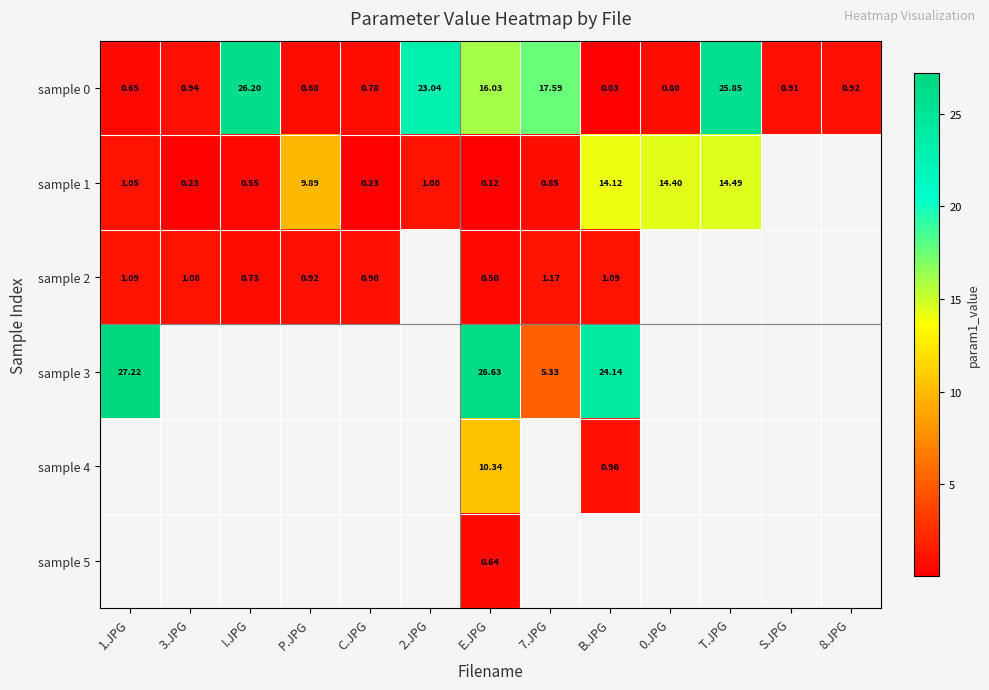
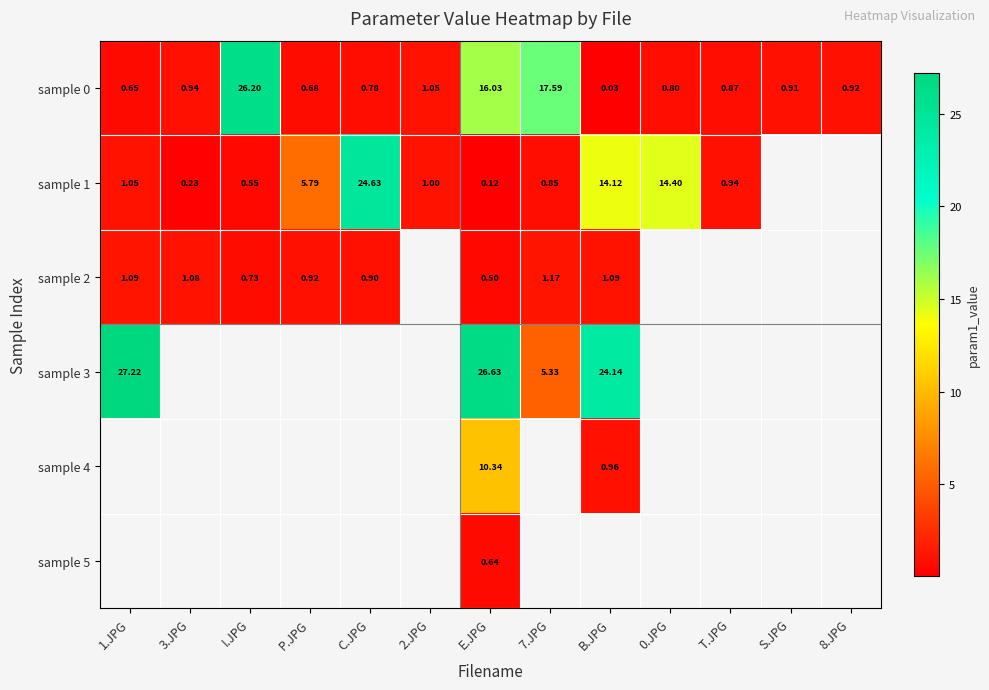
  {
    "sample 0": {
      "1.JPG": 0.65,
      "3.JPG": 0.94,
      "I.JPG": 26.20,
      "P.JPG": 0.68,
      "C.JPG": 0.78,
-     "2.JPG": 23.04,
+     "2.JPG": 1.05,
      "E.JPG": 16.03,
      "7.JPG": 17.59,
      "B.JPG": 0.03,
      "0.JPG": 0.80,
-     "T.JPG": 25.85,
+     "T.JPG": 0.87,
      "S.JPG": 0.91,
      "8.JPG": 0.92
    },
    "sample 1": {
      "1.JPG": 1.05,
      "3.JPG": 0.23,
      "I.JPG": 0.55,
-     "P.JPG": 9.89,
-     "C.JPG": 0.23,
+     "P.JPG": 5.79,
+     "C.JPG": 24.63,
      "2.JPG": 1.00,
      "E.JPG": 0.12,
      "7.JPG": 0.85,
      "B.JPG": 14.12,
      "0.JPG": 14.40,
-     "T.JPG": 14.49
+     "T.JPG": 0.94
    },
    "sample 2": {
      "1.JPG": 1.09,
      "3.JPG": 1.08,
      "I.JPG": 0.73,
      "P.JPG": 0.92,
      "C.JPG": 0.90,
      "E.JPG": 0.50,
      "7.JPG": 1.17,
      "B.JPG": 1.09
    },
    "sample 3": {
      "1.JPG": 27.22,
      "E.JPG": 26.63,
      "7.JPG": 5.33,
      "B.JPG": 24.14
    },
    "sample 4": {
      "E.JPG": 10.34,
      "B.JPG": 0.96
    },
    "sample 5": {
      "E.JPG": 0.64
    }
  }
